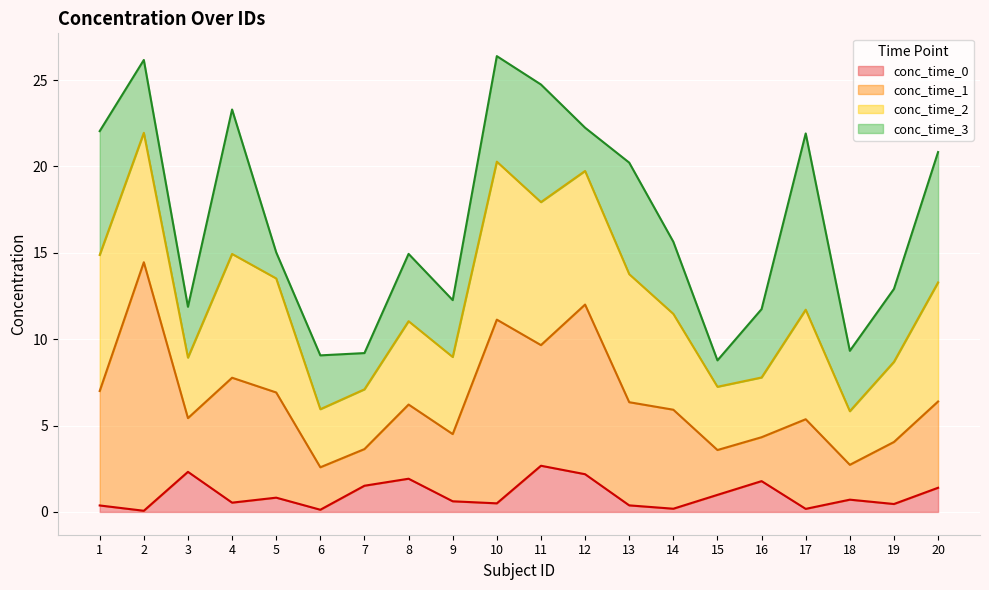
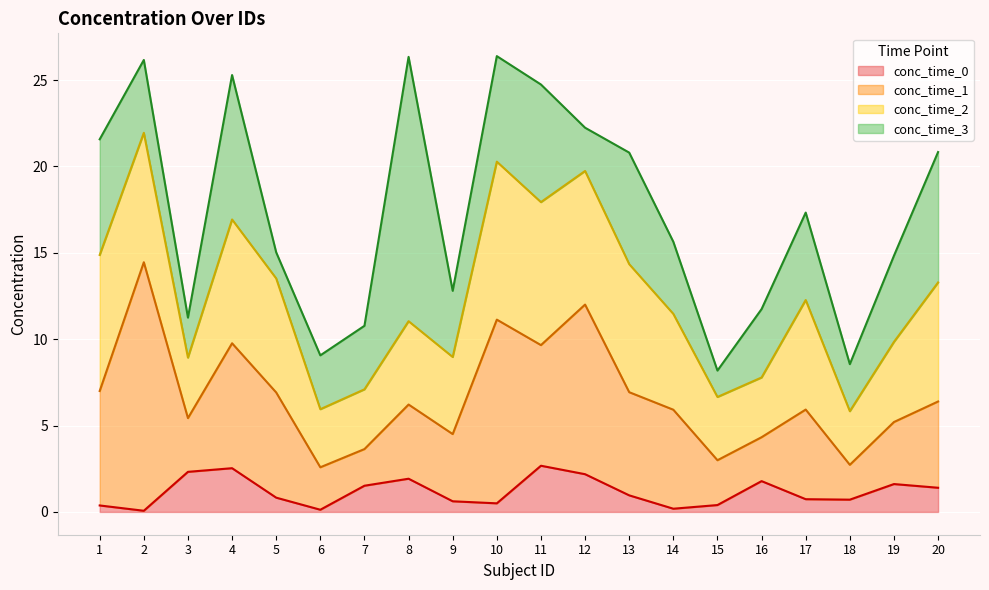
  {
    "conc_time_0": {
      "1": 0.4,
      "2": 0.1,
      "3": 2.3,
-     "4": 0.5,
+     "4": 2.5,
      "5": 0.8,
      "6": 0.1,
      "7": 1.5,
      "8": 1.9,
      "9": 0.6,
      "10": 0.5,
      "11": 2.7,
      "12": 2.2,
-     "13": 0.4,
+     "13": 1.0,
      "14": 0.2,
-     "15": 1.0,
+     "15": 0.4,
      "16": 1.8,
-     "17": 0.2,
+     "17": 0.7,
      "18": 0.7,
-     "19": 0.5,
+     "19": 1.6,
      "20": 1.4
    },
    "conc_time_3": {
-     "1": 7.2,
+     "1": 6.7,
      "2": 4.2,
-     "3": 2.9,
+     "3": 2.3,
      "4": 8.4,
      "5": 1.5,
      "6": 3.1,
-     "7": 2.1,
-     "8": 3.9,
-     "9": 3.3,
+     "7": 3.7,
+     "8": 15.3,
+     "9": 3.8,
      "10": 6.1,
      "11": 6.8,
      "12": 2.5,
      "13": 6.5,
      "14": 4.2,
      "15": 1.5,
      "16": 4.0,
-     "17": 10.2,
-     "18": 3.5,
-     "19": 4.2,
+     "17": 5.1,
+     "18": 2.7,
+     "19": 5.0,
      "20": 7.5
    }
  }
